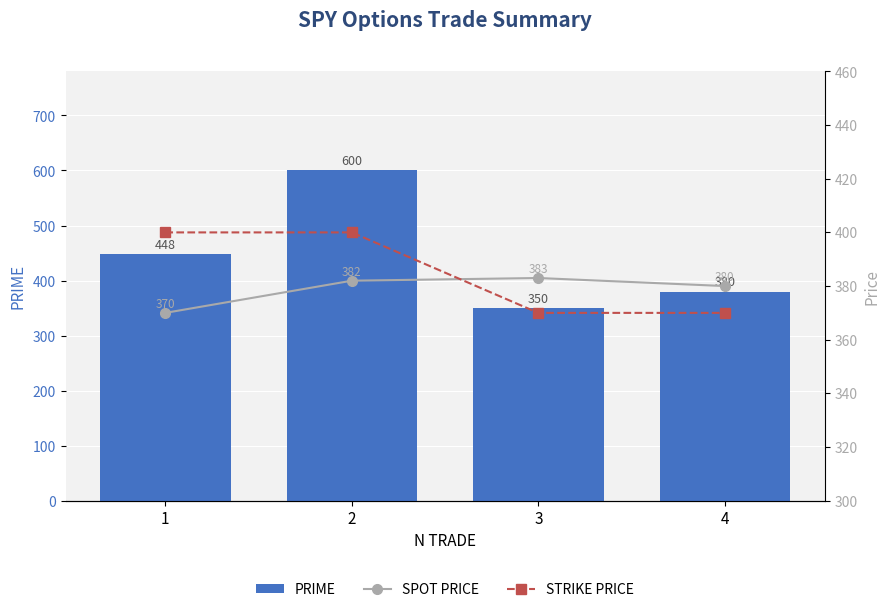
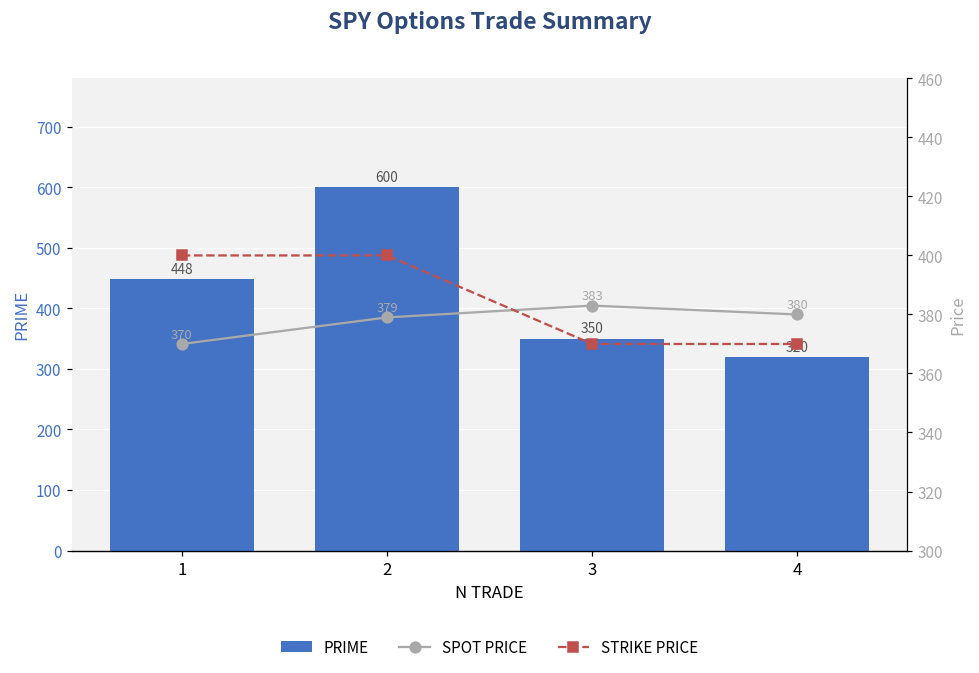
  {
    "PRIME": {
      "1": 448,
      "2": 600,
      "3": 350,
-     "4": 380
+     "4": 320
    },
    "SPOT PRICE": {
      "1": 370,
-     "2": 382,
+     "2": 379,
      "3": 383,
      "4": 380
    }
  }
